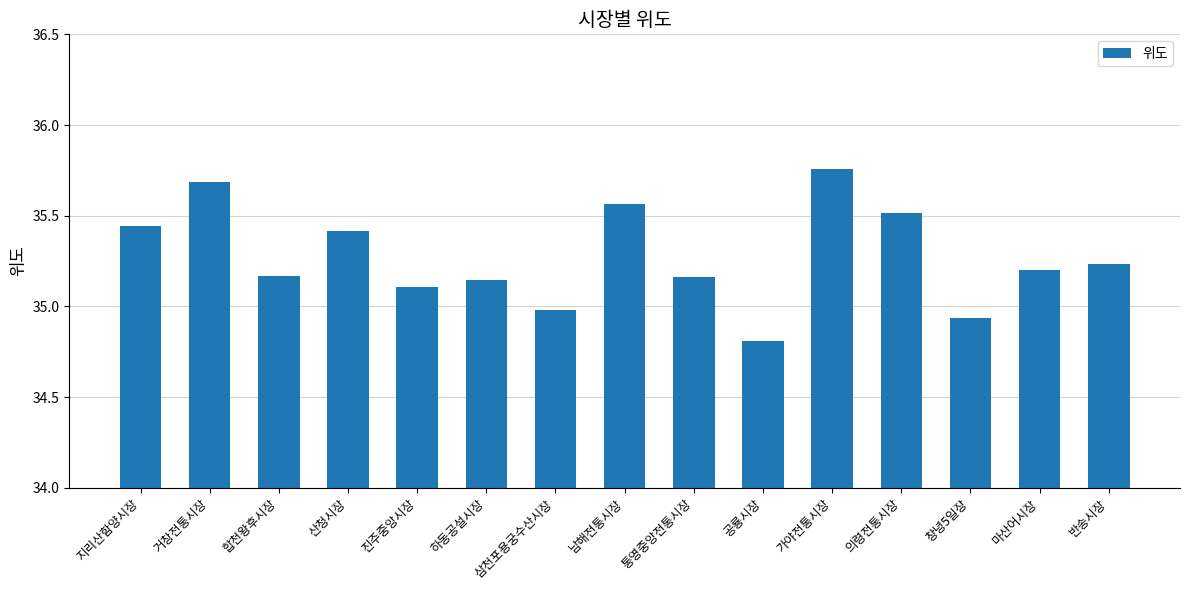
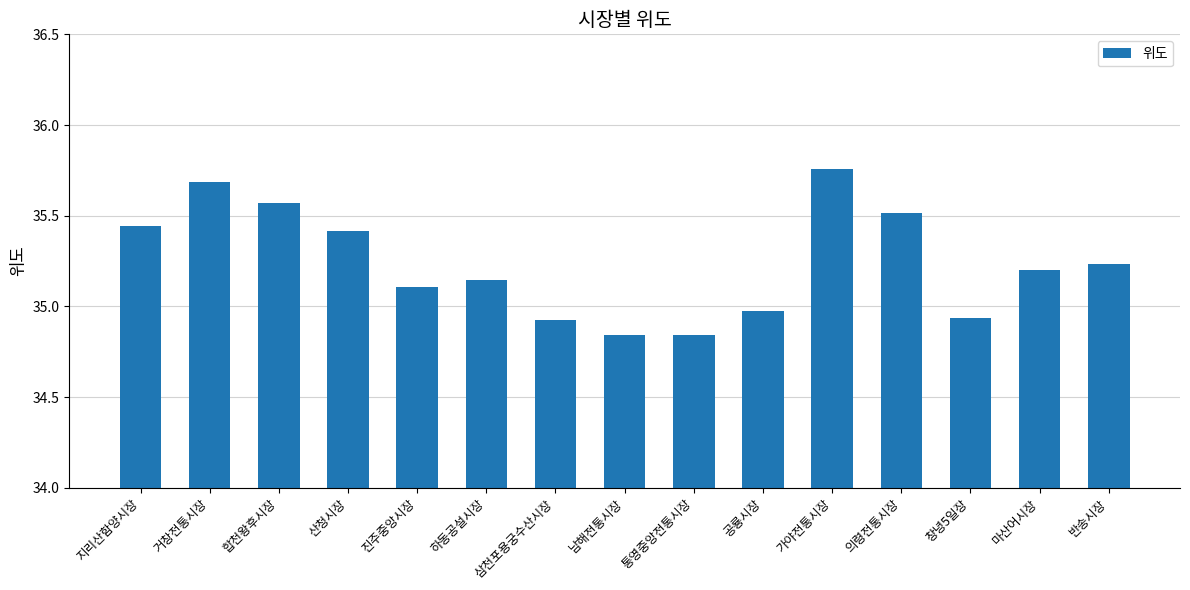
  {
    "지리산함양시장": 35.44,
    "거창전통시장": 35.69,
-   "합천왕후시장": 35.17,
+   "합천왕후시장": 35.57,
    "산청시장": 35.41,
    "진주중앙시장": 35.11,
    "하동공설시장": 35.15,
-   "삼천포용궁수산시장": 34.98,
-   "남해전통시장": 35.56,
-   "통영중앙전통시장": 35.16,
-   "공룡시장": 34.81,
+   "삼천포용궁수산시장": 34.93,
+   "남해전통시장": 34.84,
+   "통영중앙전통시장": 34.85,
+   "공룡시장": 34.97,
    "가야전통시장": 35.76,
    "의령전통시장": 35.51,
    "창녕5일장": 34.94,
    "마산어시장": 35.20,
    "반송시장": 35.24
  }
